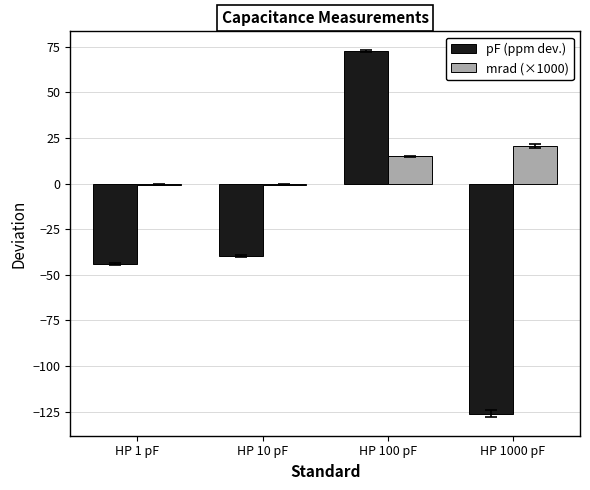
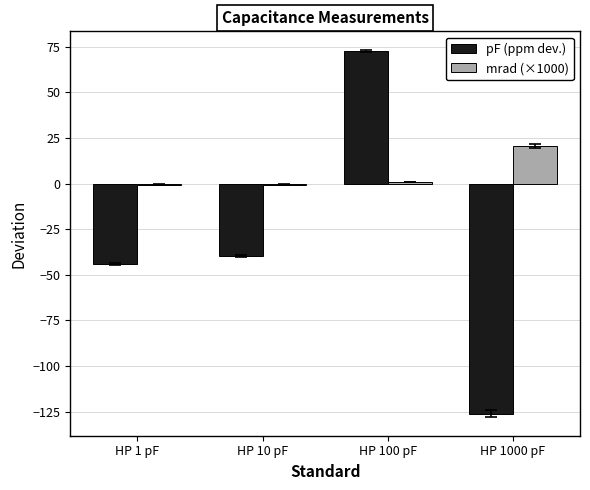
  {
    "pF (ppm dev.)": {
      "HP 1 pF": -44,
      "HP 10 pF": -40,
      "HP 100 pF": 73,
      "HP 1000 pF": -126
    },
    "mrad (×1000)": {
-     "HP 100 pF": 15,
+     "HP 100 pF": 1,
      "HP 1000 pF": 20
    }
  }
